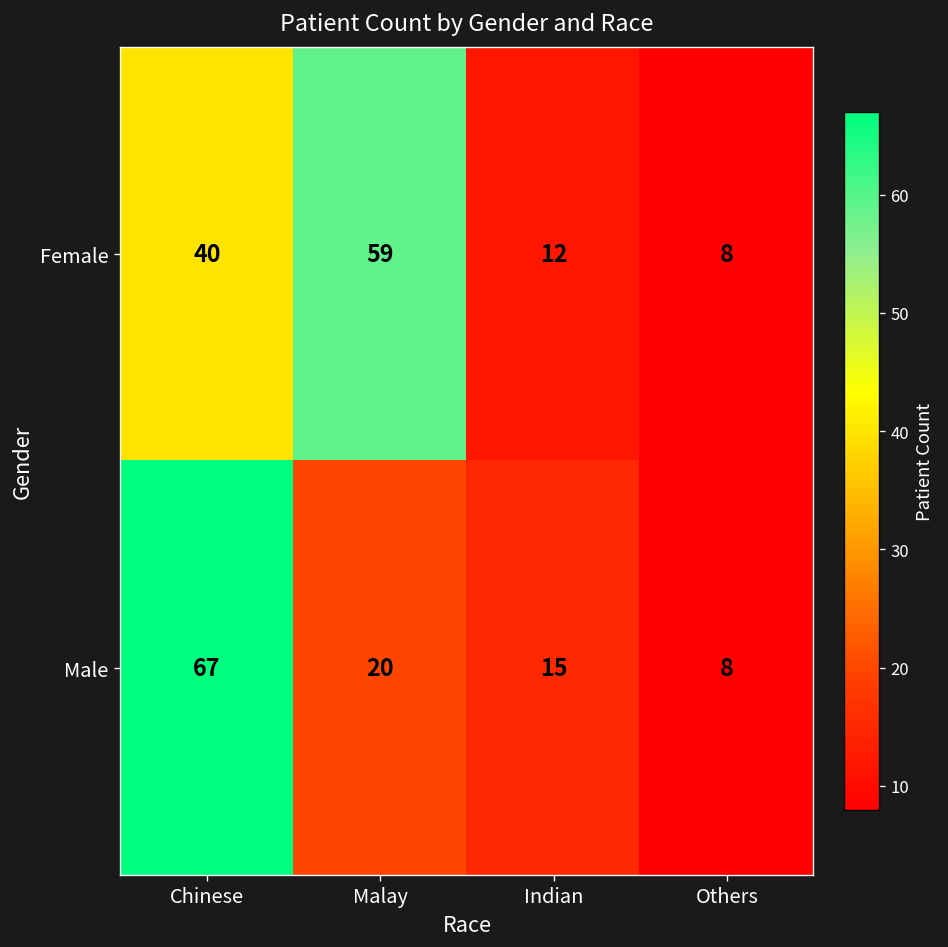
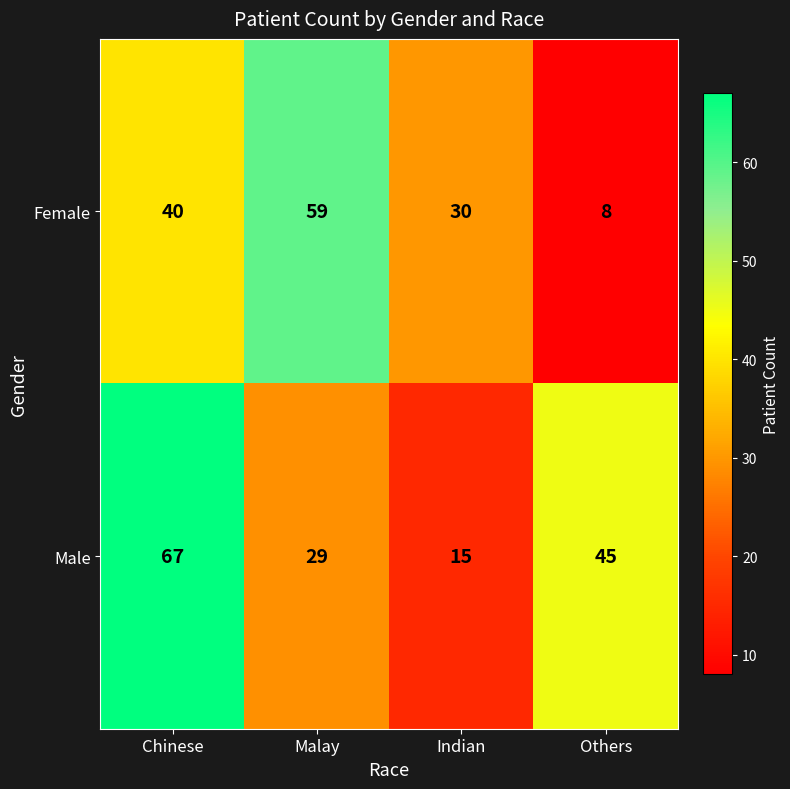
  {
    "Female": {
      "Chinese": 40,
      "Malay": 59,
-     "Indian": 12,
+     "Indian": 30,
      "Others": 8
    },
    "Male": {
      "Chinese": 67,
-     "Malay": 20,
+     "Malay": 29,
      "Indian": 15,
-     "Others": 8
+     "Others": 45
    }
  }
